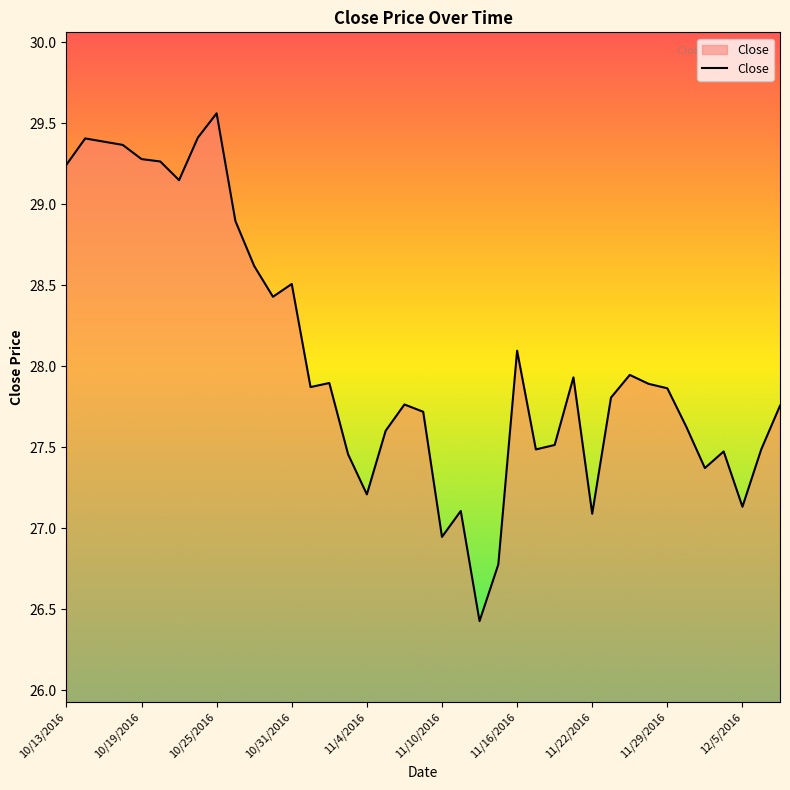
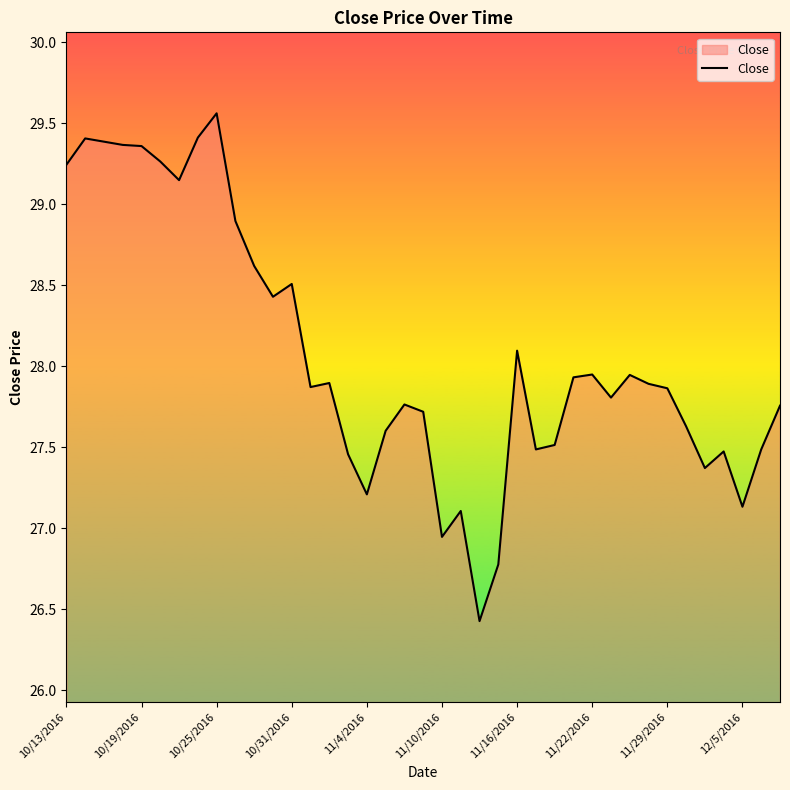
  {
    "10/13/2016": 29.25,
-   "10/19/2016": 29.28,
+   "10/19/2016": 29.36,
    "10/25/2016": 29.56,
    "10/31/2016": 28.51,
    "11/4/2016": 27.21,
    "11/10/2016": 26.95,
    "11/16/2016": 28.10,
-   "11/22/2016": 27.09,
+   "11/22/2016": 27.95,
    "11/29/2016": 27.87,
    "12/5/2016": 27.13
  }
